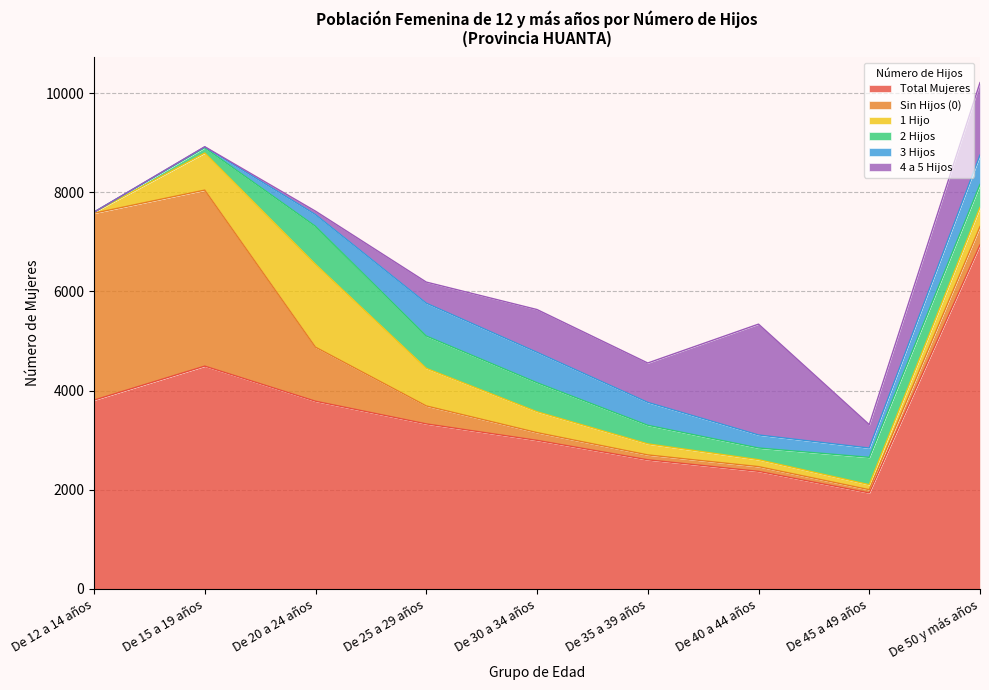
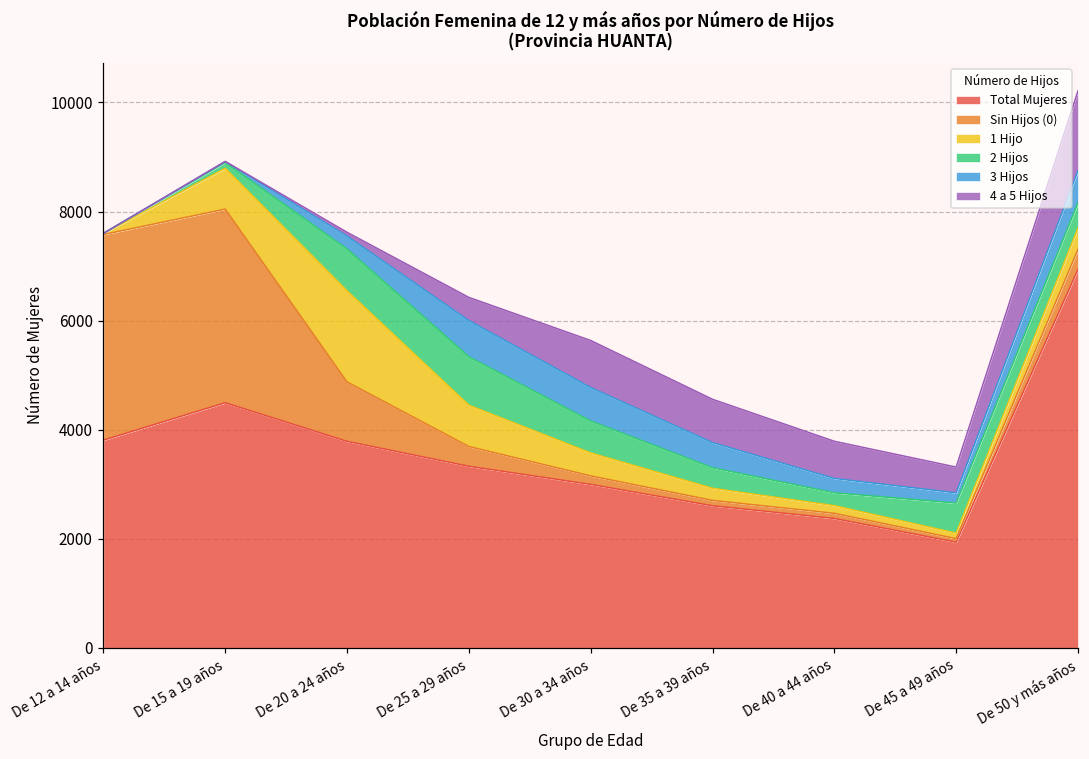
  {
    "1 Hijo": {
      "De 15 a 19 años": 700,
      "De 20 a 24 años": 1700,
      "De 25 a 29 años": 800,
      "De 30 a 34 años": 400,
      "De 35 a 39 años": 200,
      "De 40 a 44 años": 100,
      "De 45 a 49 años": 100,
      "De 50 y más años": 400
    },
    "2 Hijos": {
      "De 20 a 24 años": 800,
-     "De 25 a 29 años": 700,
+     "De 25 a 29 años": 900,
      "De 30 a 34 años": 600,
      "De 35 a 39 años": 400,
      "De 40 a 44 años": 200,
      "De 45 a 49 años": 600,
      "De 50 y más años": 500
    },
    "3 Hijos": {
      "De 20 a 24 años": 200,
      "De 25 a 29 años": 700,
      "De 30 a 34 años": 600,
      "De 35 a 39 años": 500,
      "De 40 a 44 años": 300,
      "De 45 a 49 años": 200,
      "De 50 y más años": 600
    },
    "4 a 5 Hijos": {
      "De 20 a 24 años": 100,
      "De 25 a 29 años": 400,
      "De 30 a 34 años": 900,
      "De 35 a 39 años": 800,
-     "De 40 a 44 años": 2200,
+     "De 40 a 44 años": 700,
      "De 45 a 49 años": 500,
      "De 50 y más años": 1500
    }
  }
